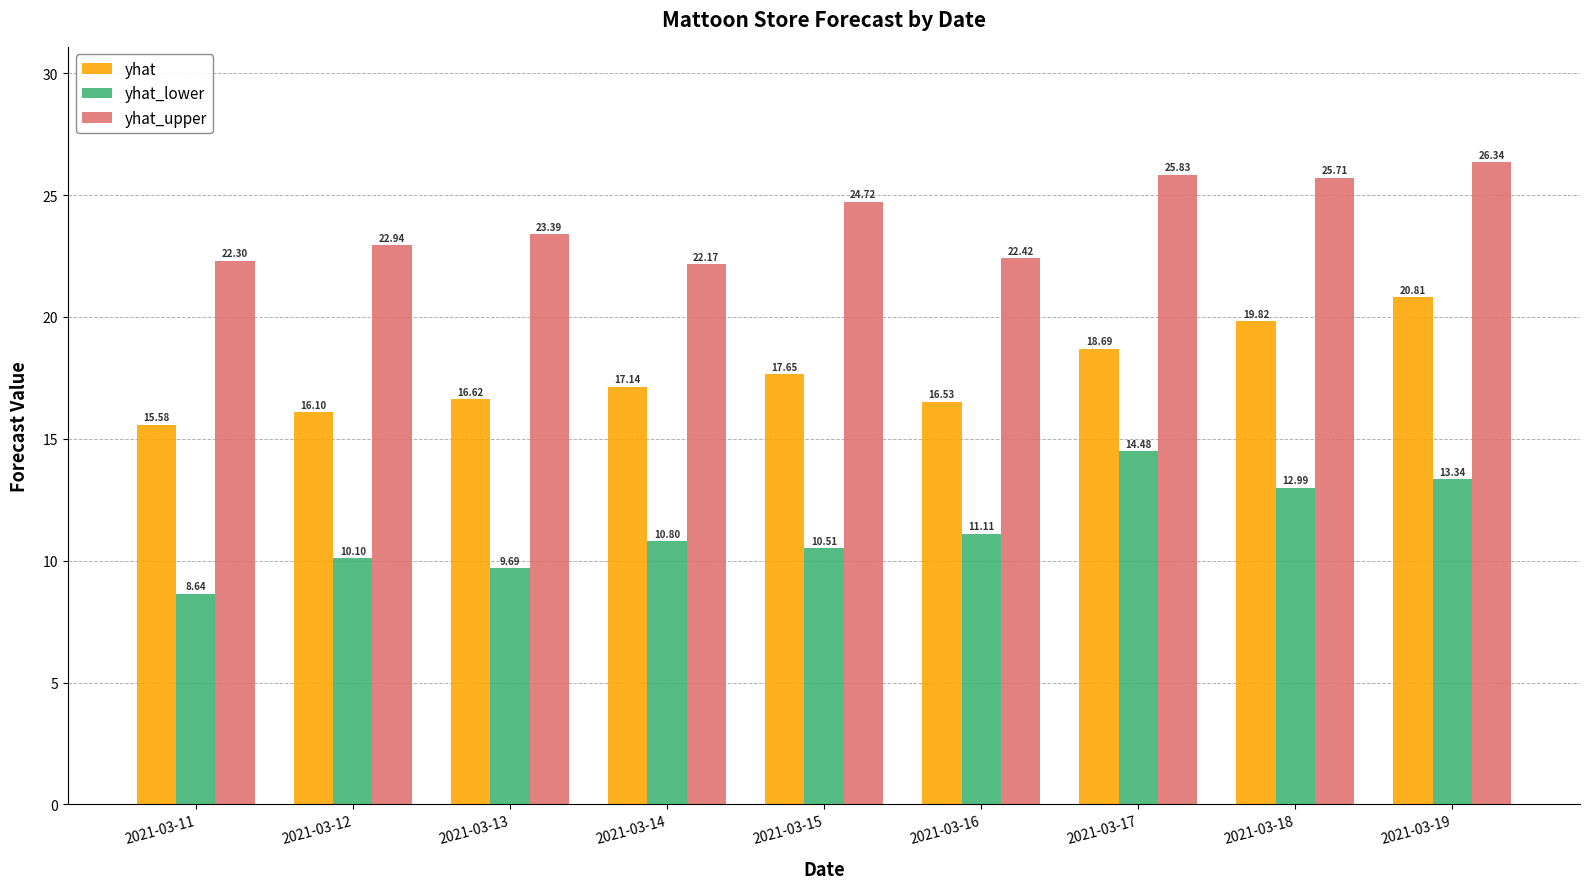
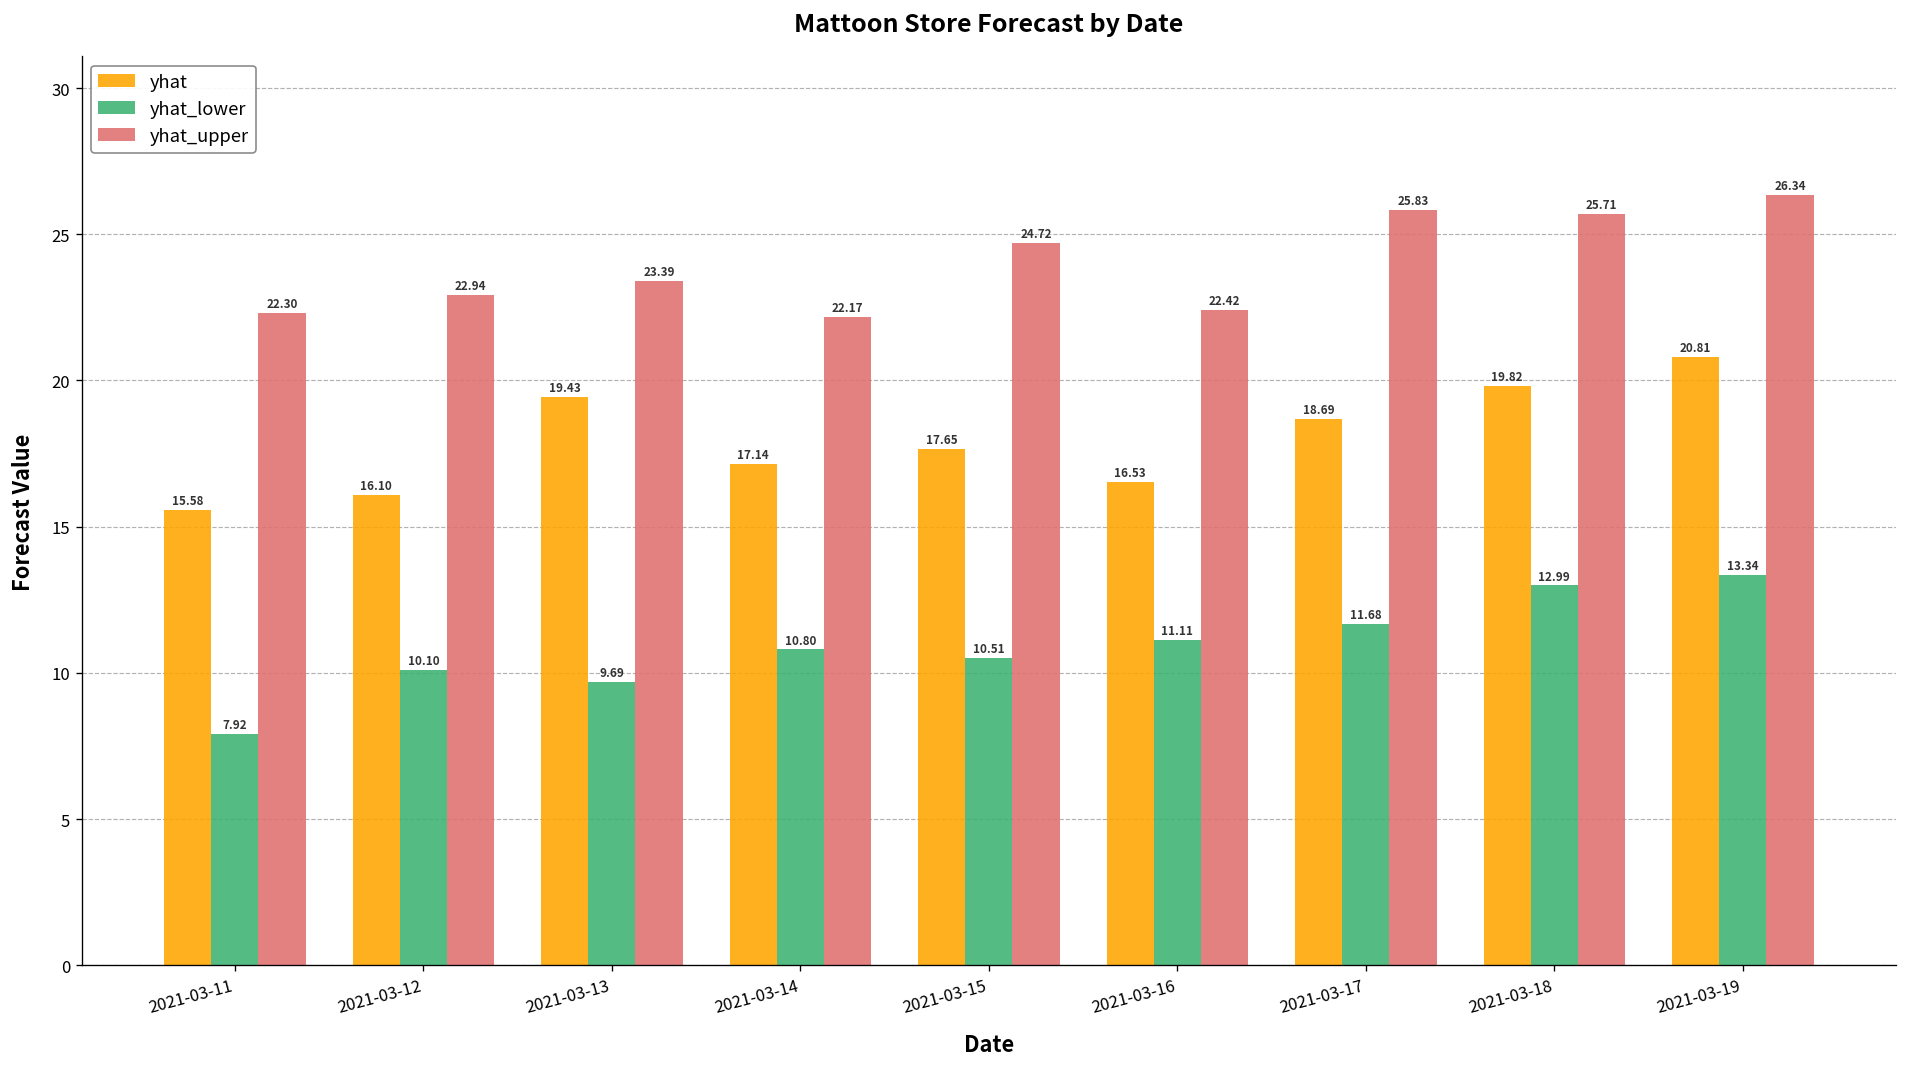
  {
    "yhat": {
      "2021-03-11": 15.58,
      "2021-03-12": 16.10,
-     "2021-03-13": 16.62,
+     "2021-03-13": 19.43,
      "2021-03-14": 17.14,
      "2021-03-15": 17.65,
      "2021-03-16": 16.53,
      "2021-03-17": 18.69,
      "2021-03-18": 19.82,
      "2021-03-19": 20.81
    },
    "yhat_lower": {
-     "2021-03-11": 8.64,
+     "2021-03-11": 7.92,
      "2021-03-12": 10.10,
      "2021-03-13": 9.69,
      "2021-03-14": 10.80,
      "2021-03-15": 10.51,
      "2021-03-16": 11.11,
-     "2021-03-17": 14.48,
+     "2021-03-17": 11.68,
      "2021-03-18": 12.99,
      "2021-03-19": 13.34
    },
    "yhat_upper": {
      "2021-03-11": 22.30,
      "2021-03-12": 22.94,
      "2021-03-13": 23.39,
      "2021-03-14": 22.17,
      "2021-03-15": 24.72,
      "2021-03-16": 22.42,
      "2021-03-17": 25.83,
      "2021-03-18": 25.71,
      "2021-03-19": 26.34
    }
  }
